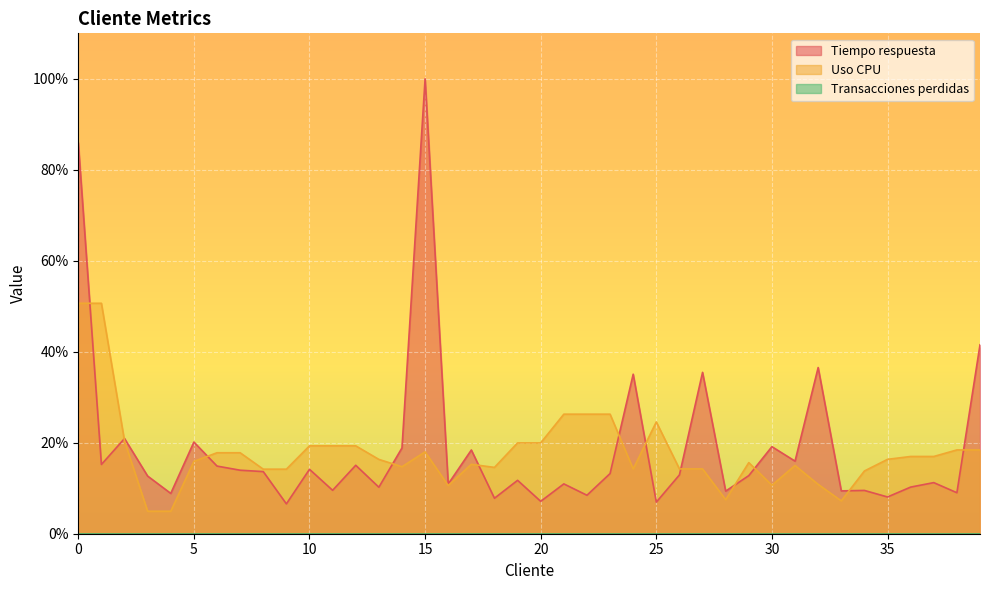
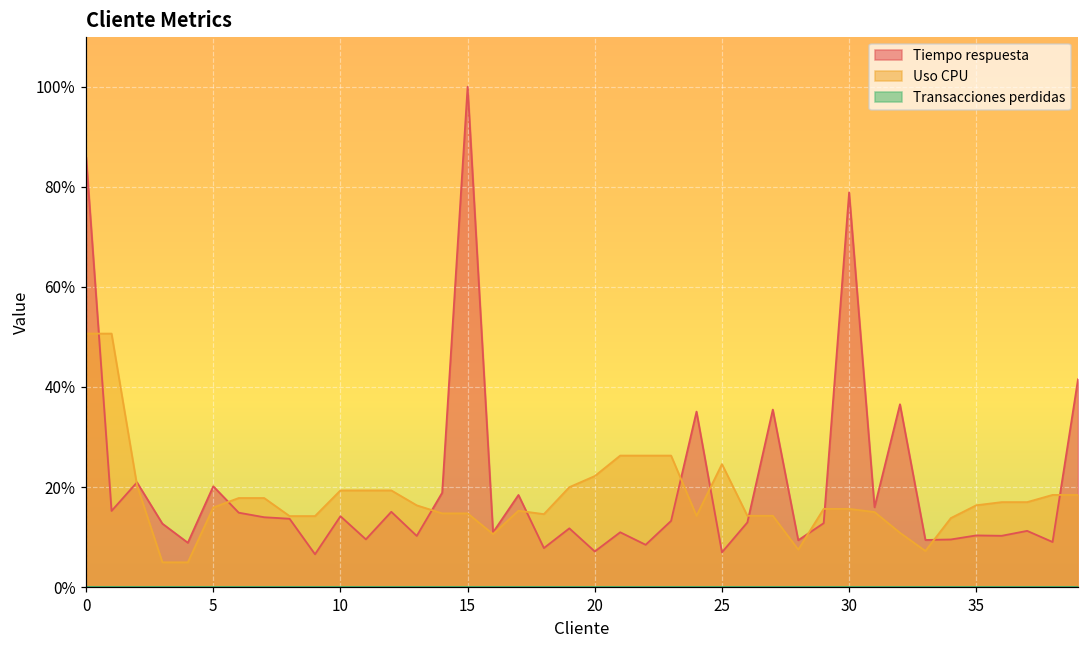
  {
    "Tiempo respuesta": {
      "0": "86%",
      "5": "20%",
      "10": "14%",
      "15": "100%",
      "20": "7%",
      "25": "7%",
-     "30": "19%",
-     "35": "8%"
+     "30": "79%",
+     "35": "10%"
    },
    "Uso CPU": {
      "0": "51%",
      "5": "16%",
      "10": "19%",
-     "15": "18%",
-     "20": "20%",
+     "15": "15%",
+     "20": "22%",
      "25": "25%",
-     "30": "11%",
+     "30": "16%",
      "35": "16%"
    },
    "Transacciones perdidas": {
      "0": "0%",
      "5": "0%",
      "10": "0%",
      "15": "0%",
      "20": "0%",
      "25": "0%",
      "30": "0%",
      "35": "0%"
    }
  }
